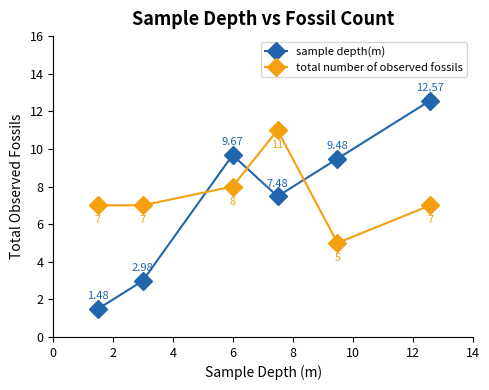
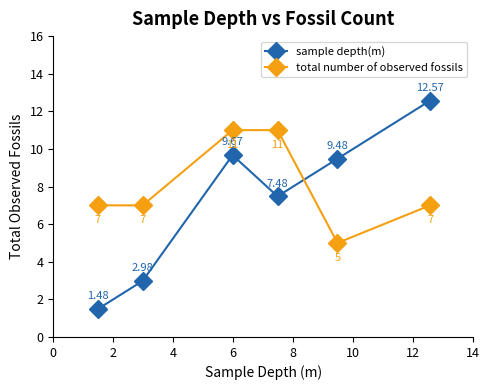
  {
    "sample depth(m)": {
      "6": 9.67
    },
    "total number of observed fossils": {
-     "6": 8
+     "6": 11
    }
  }
